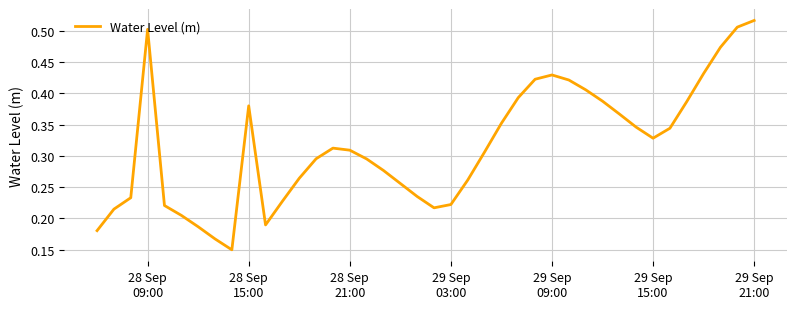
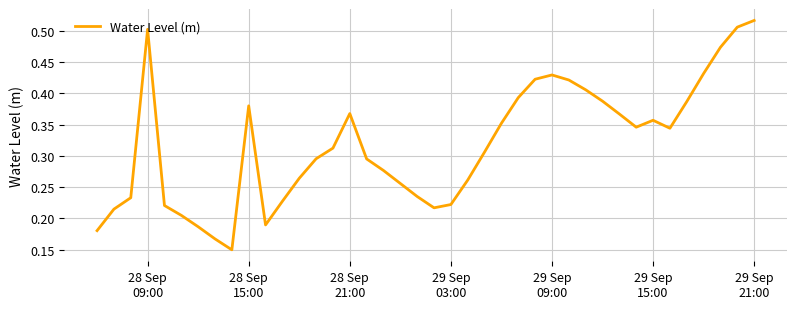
  {
    "28 Sep 09:00": 0.50,
    "28 Sep 15:00": 0.38,
-   "28 Sep 21:00": 0.31,
+   "28 Sep 21:00": 0.37,
    "29 Sep 03:00": 0.22,
    "29 Sep 09:00": 0.43,
-   "29 Sep 15:00": 0.33,
+   "29 Sep 15:00": 0.36,
    "29 Sep 21:00": 0.52
  }
